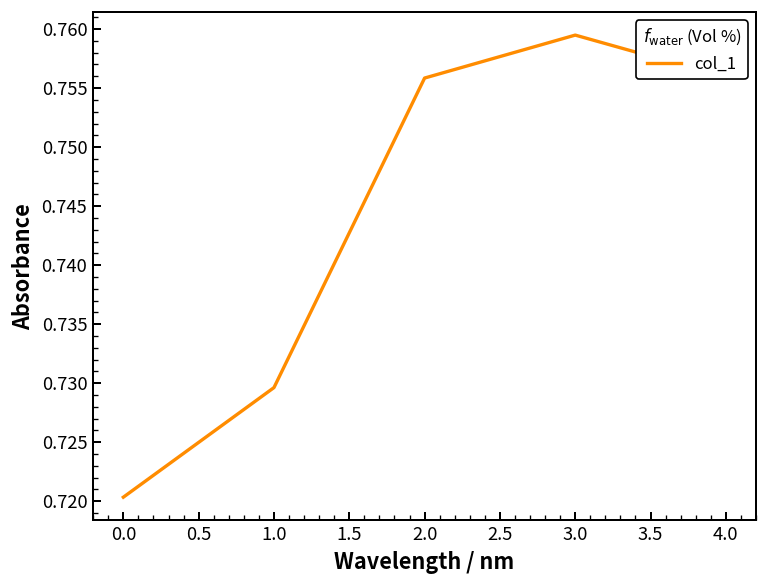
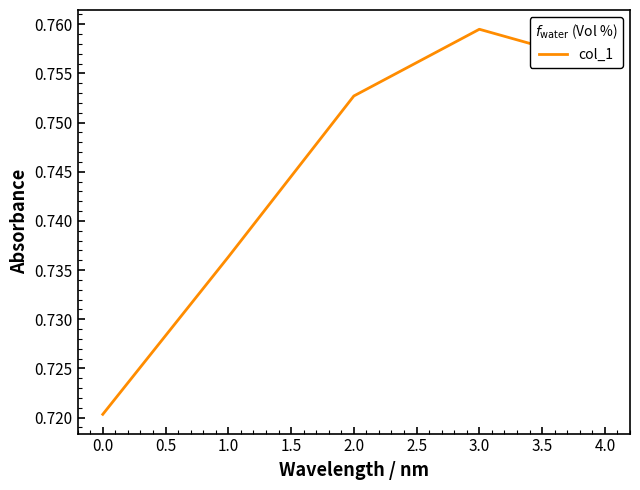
  {
    "0.0": 0.720,
-   "1.0": 0.730,
-   "2.0": 0.756,
+   "1.0": 0.736,
+   "2.0": 0.753,
    "3.0": 0.759
  }
